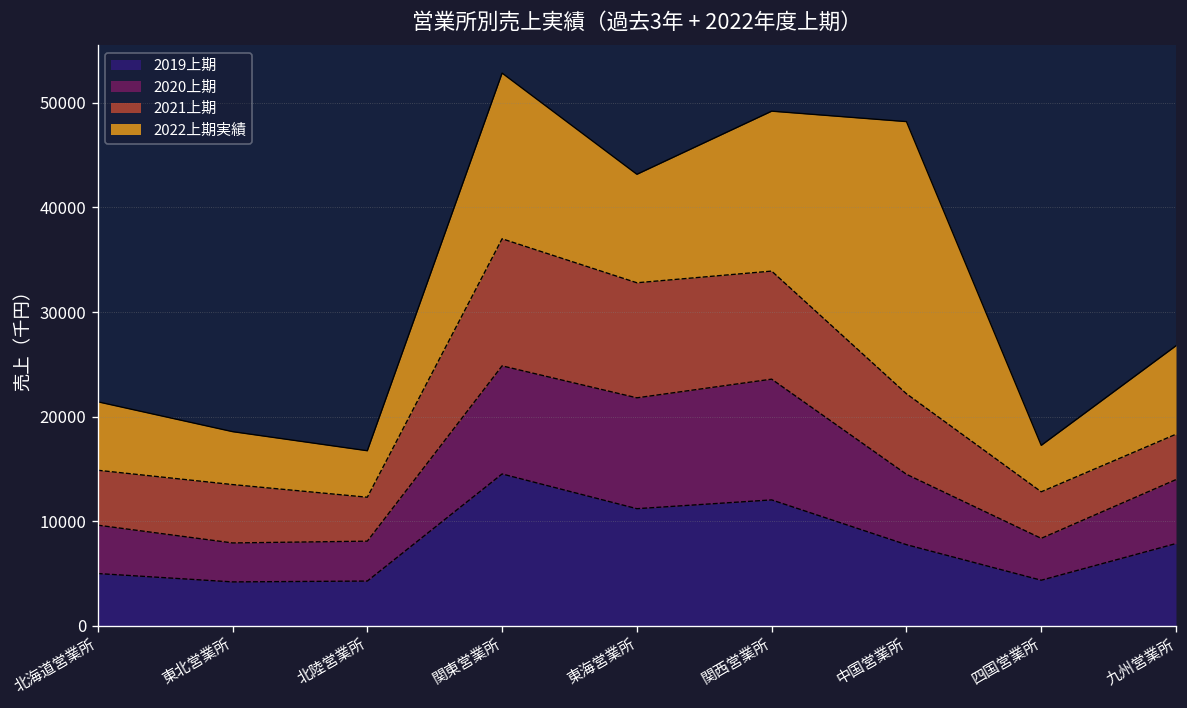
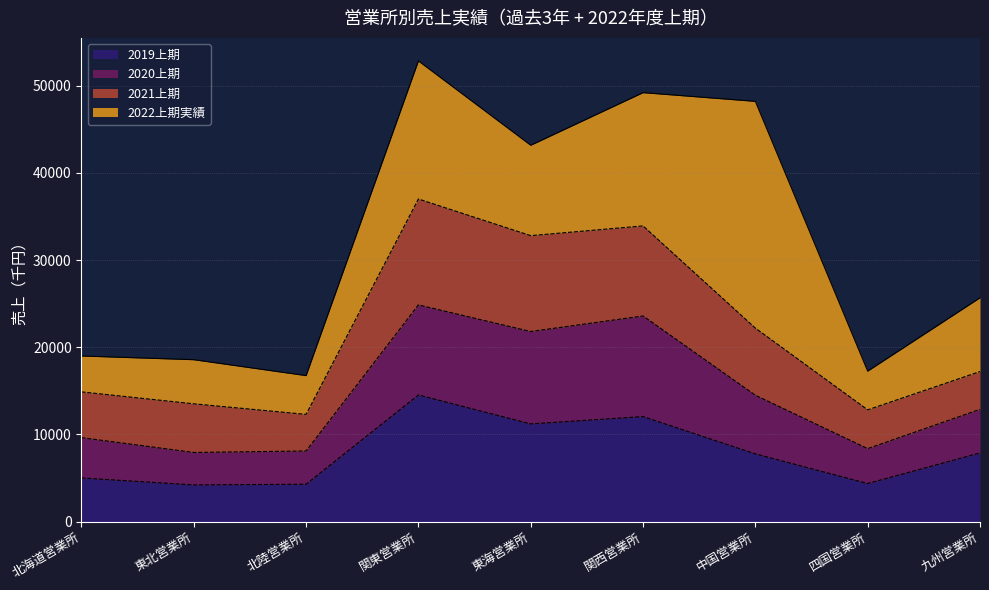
  {
    "2019上期": {
      "北海道営業所": 5000,
      "東北営業所": 4000,
      "北陸営業所": 4000,
      "関東営業所": 15000,
      "東海営業所": 11000,
      "関西営業所": 12000,
      "中国営業所": 8000,
      "四国営業所": 4000,
      "九州営業所": 8000
    },
    "2020上期": {
      "北海道営業所": 5000,
      "東北営業所": 4000,
      "北陸営業所": 4000,
      "関東営業所": 10000,
      "東海営業所": 11000,
      "関西営業所": 12000,
      "中国営業所": 7000,
      "四国営業所": 4000,
-     "九州営業所": 6000
+     "九州営業所": 5000
    },
    "2021上期": {
      "北海道営業所": 5000,
      "東北営業所": 6000,
      "北陸営業所": 4000,
      "関東営業所": 12000,
      "東海営業所": 11000,
      "関西営業所": 10000,
      "中国営業所": 8000,
      "四国営業所": 4000,
      "九州営業所": 4000
    },
    "2022上期実績": {
-     "北海道営業所": 7000,
+     "北海道営業所": 4000,
      "東北営業所": 5000,
      "北陸営業所": 4000,
      "関東営業所": 16000,
      "東海営業所": 10000,
      "関西営業所": 15000,
      "中国営業所": 26000,
      "四国営業所": 4000,
      "九州営業所": 8000
    }
  }
